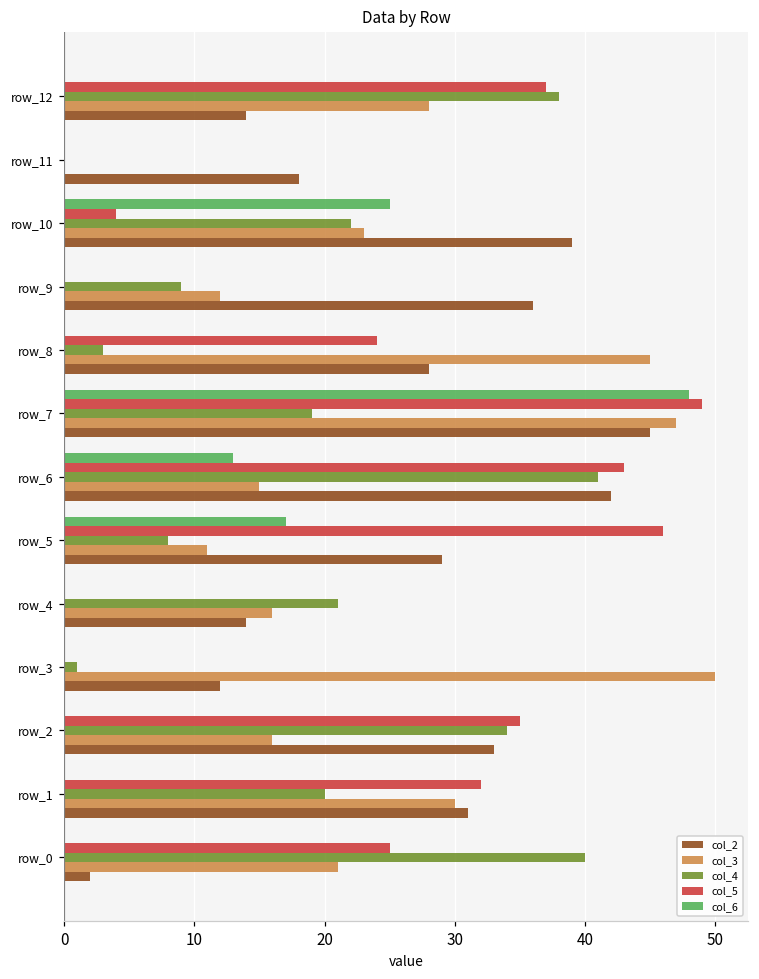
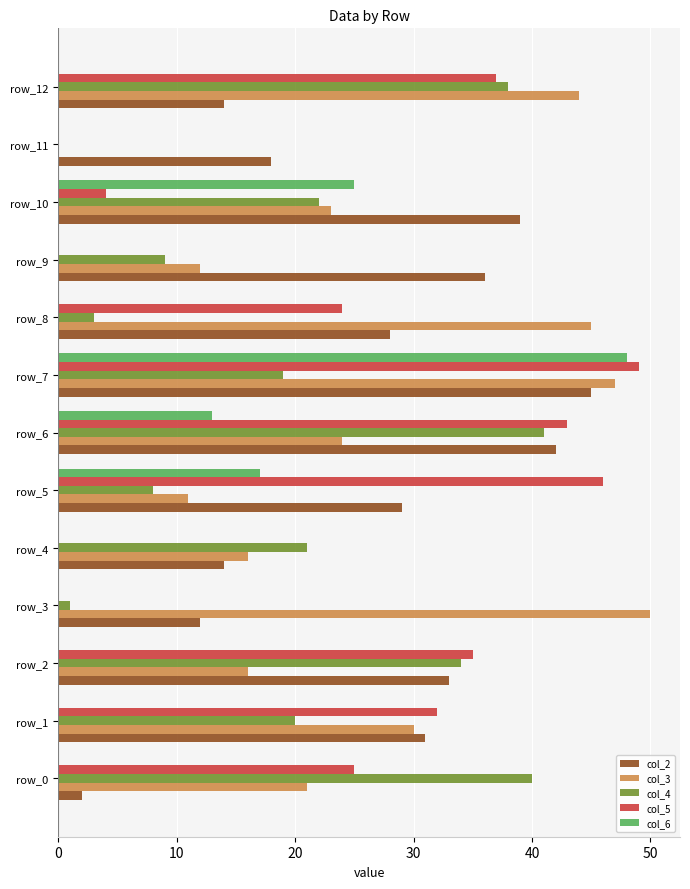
  {
    "col_2": {
      "row_12": 14,
      "row_11": 18,
      "row_10": 39,
      "row_9": 36,
      "row_8": 28,
      "row_7": 45,
      "row_6": 42,
      "row_5": 29,
      "row_4": 14,
      "row_3": 12,
      "row_2": 33,
      "row_1": 31,
      "row_0": 2
    },
    "col_3": {
-     "row_12": 28,
+     "row_12": 44,
      "row_11": 0,
      "row_10": 23,
      "row_9": 12,
      "row_8": 45,
      "row_7": 47,
-     "row_6": 15,
+     "row_6": 24,
      "row_5": 11,
      "row_4": 16,
      "row_3": 50,
      "row_2": 16,
      "row_1": 30,
      "row_0": 21
    },
    "col_4": {
      "row_12": 38,
      "row_11": 0,
      "row_10": 22,
      "row_9": 9,
      "row_8": 3,
      "row_7": 19,
      "row_6": 41,
      "row_5": 8,
      "row_4": 21,
      "row_3": 1,
      "row_2": 34,
      "row_1": 20,
      "row_0": 40
    },
    "col_5": {
      "row_12": 37,
      "row_11": 0,
      "row_10": 4,
      "row_9": 0,
      "row_8": 24,
      "row_7": 49,
      "row_6": 43,
      "row_5": 46,
      "row_4": 0,
      "row_3": 0,
      "row_2": 35,
      "row_1": 32,
      "row_0": 25
    },
    "col_6": {
      "row_12": 0,
      "row_11": 0,
      "row_10": 25,
      "row_9": 0,
      "row_8": 0,
      "row_7": 48,
      "row_6": 13,
      "row_5": 17,
      "row_4": 0,
      "row_3": 0,
      "row_2": 0,
      "row_1": 0,
      "row_0": 0
    }
  }
